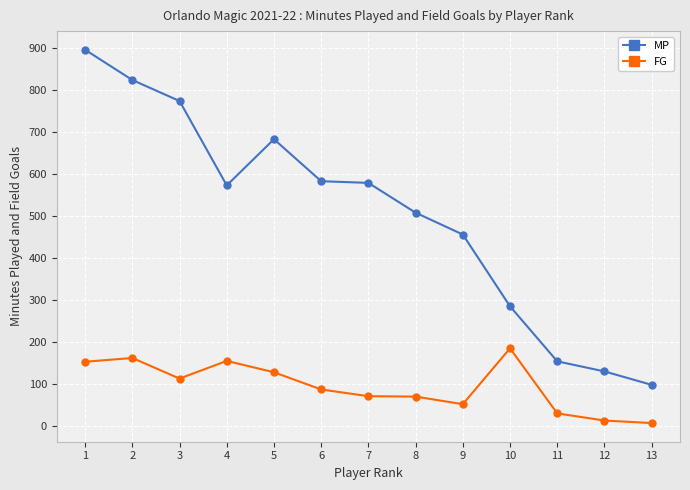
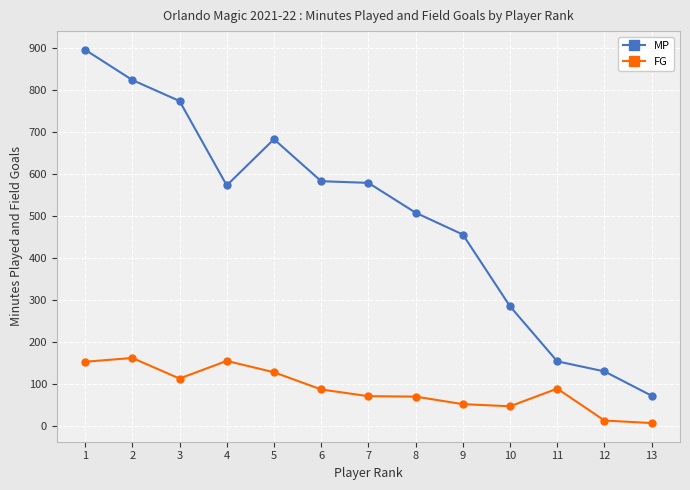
  {
    "MP": {
      "1": 900,
      "2": 820,
      "3": 770,
      "4": 570,
      "5": 680,
      "6": 580,
      "7": 580,
      "8": 510,
      "9": 460,
      "10": 290,
      "11": 150,
      "12": 130,
-     "13": 100
+     "13": 70
    },
    "FG": {
      "1": 150,
      "2": 160,
      "3": 110,
      "4": 160,
      "5": 130,
      "6": 90,
      "7": 70,
      "8": 70,
      "9": 50,
-     "10": 190,
-     "11": 30,
+     "10": 50,
+     "11": 90,
      "12": 10,
      "13": 10
    }
  }
